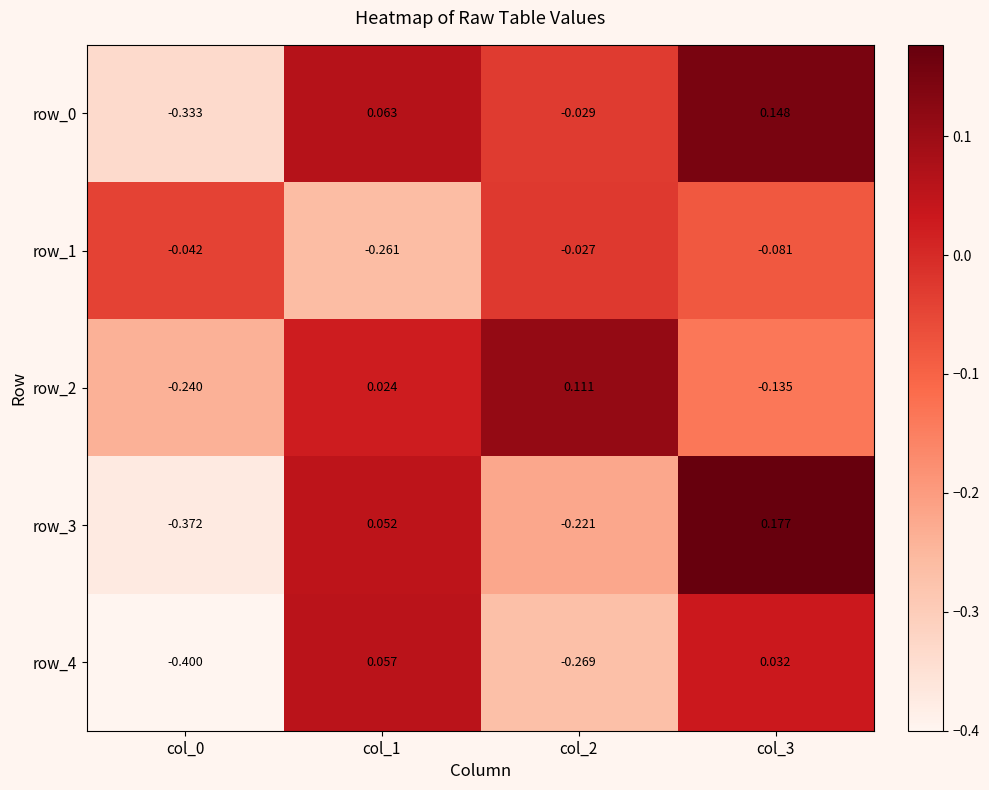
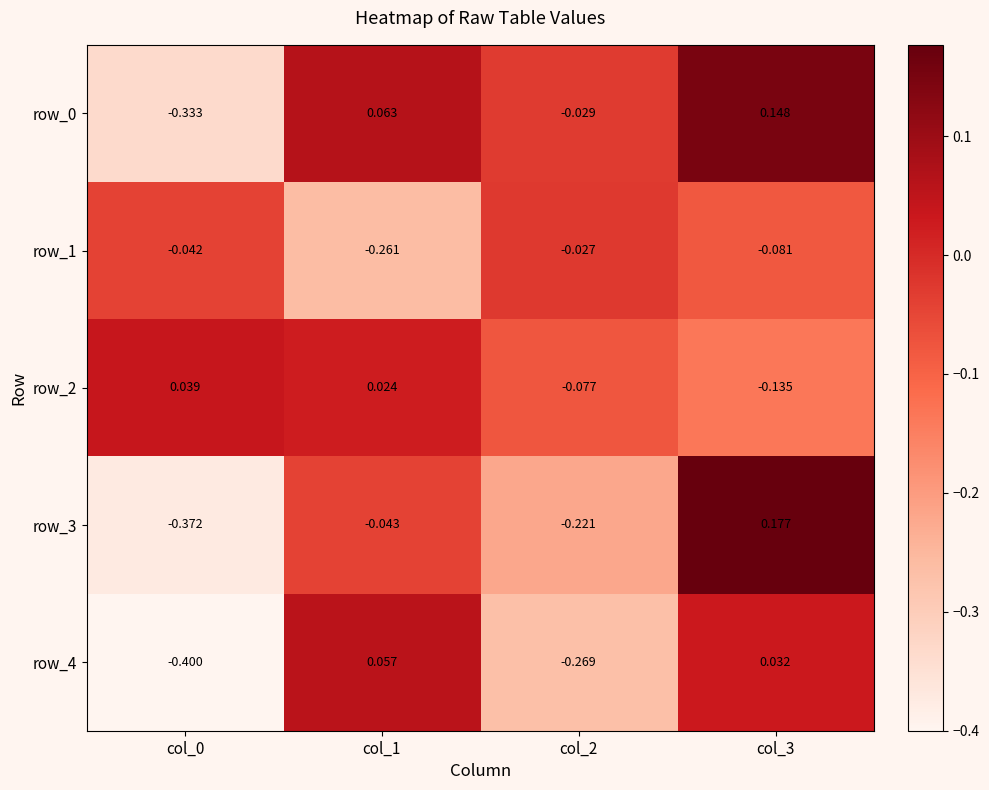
  {
    "row_0": {
      "col_0": -0.333,
      "col_1": 0.063,
      "col_2": -0.029,
      "col_3": 0.148
    },
    "row_1": {
      "col_0": -0.042,
      "col_1": -0.261,
      "col_2": -0.027,
      "col_3": -0.081
    },
    "row_2": {
-     "col_0": -0.240,
+     "col_0": 0.039,
      "col_1": 0.024,
-     "col_2": 0.111,
+     "col_2": -0.077,
      "col_3": -0.135
    },
    "row_3": {
      "col_0": -0.372,
-     "col_1": 0.052,
+     "col_1": -0.043,
      "col_2": -0.221,
      "col_3": 0.177
    },
    "row_4": {
      "col_0": -0.400,
      "col_1": 0.057,
      "col_2": -0.269,
      "col_3": 0.032
    }
  }
